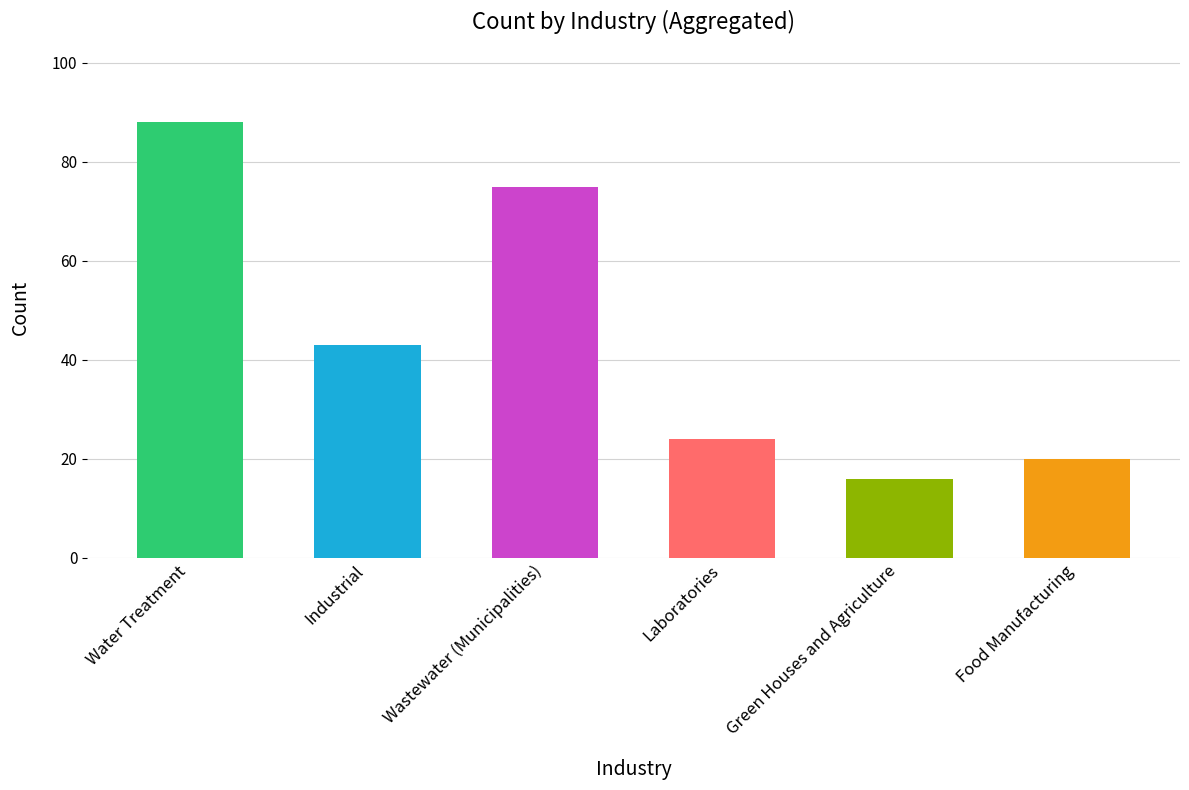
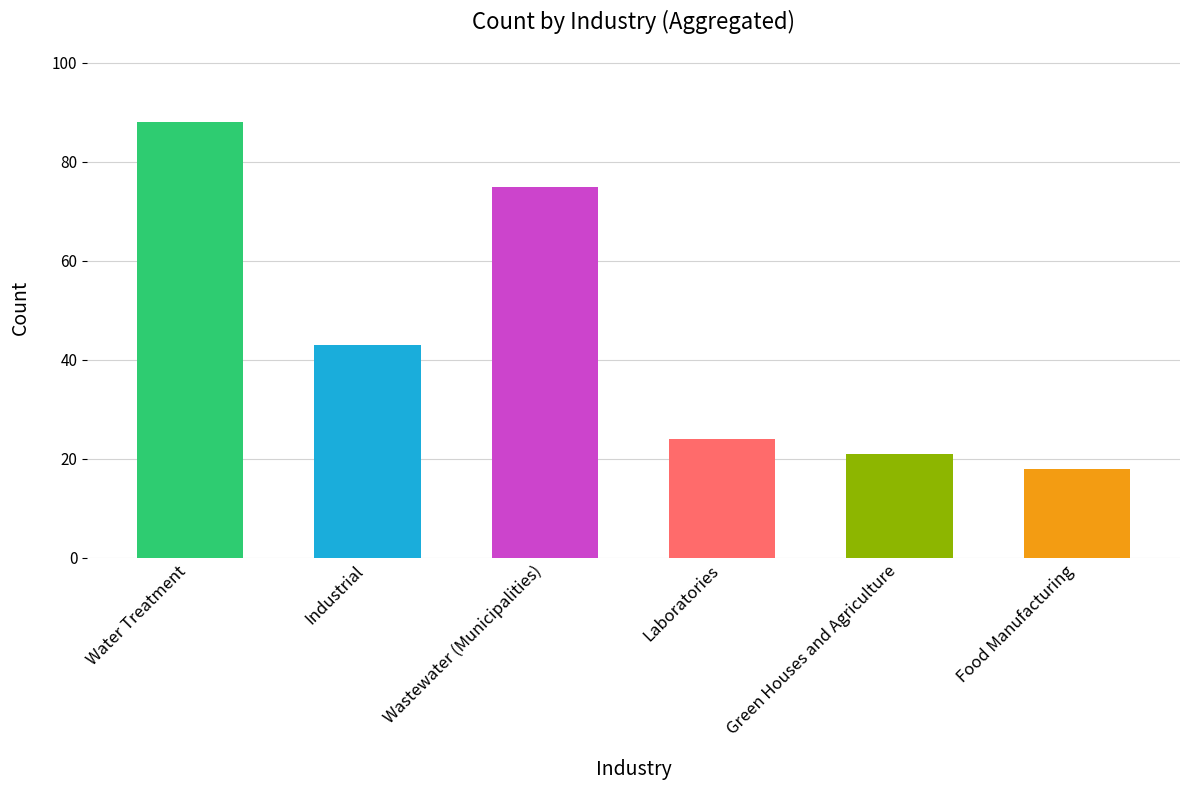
  {
    "Water Treatment": 88,
    "Industrial": 43,
    "Wastewater (Municipalities)": 75,
    "Laboratories": 24,
-   "Green Houses and Agriculture": 16,
-   "Food Manufacturing": 20
+   "Green Houses and Agriculture": 21,
+   "Food Manufacturing": 18
  }
